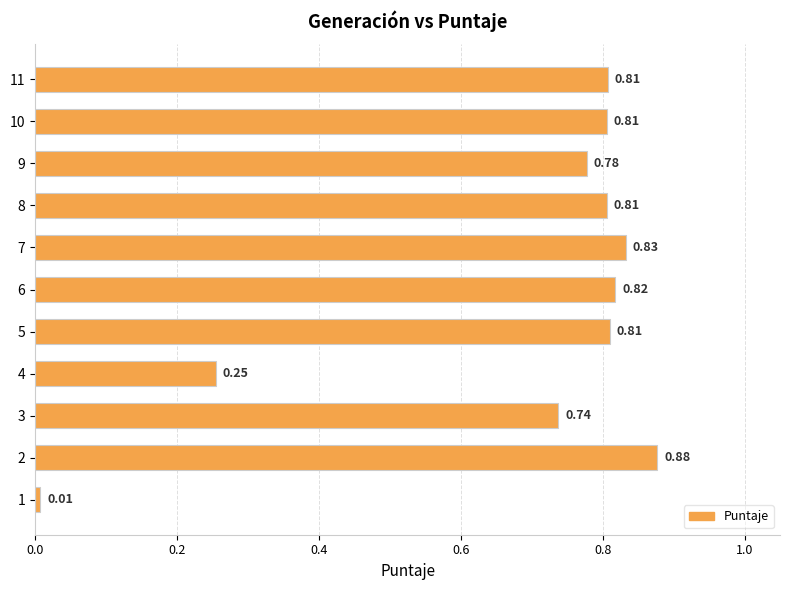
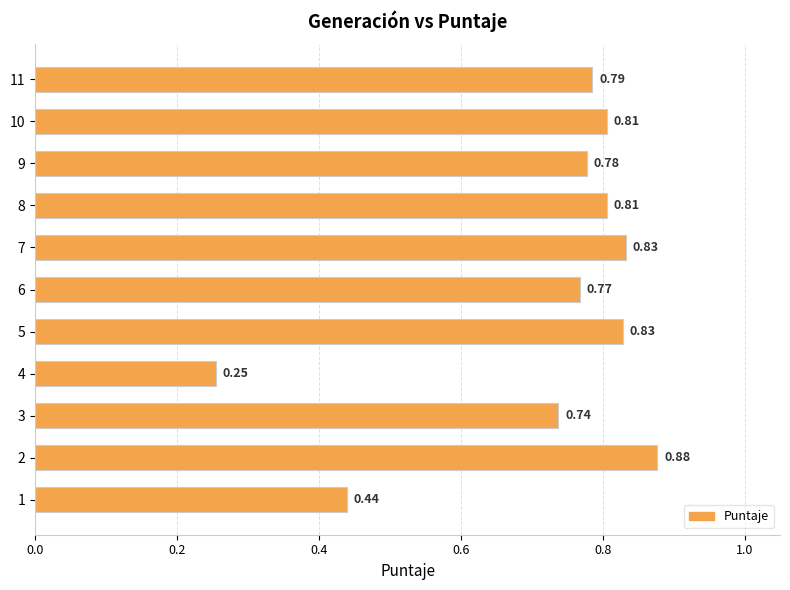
  {
-   "11": 0.81,
+   "11": 0.79,
    "10": 0.81,
    "9": 0.78,
    "8": 0.81,
    "7": 0.83,
-   "6": 0.82,
-   "5": 0.81,
+   "6": 0.77,
+   "5": 0.83,
    "4": 0.25,
    "3": 0.74,
    "2": 0.88,
-   "1": 0.01
+   "1": 0.44
  }
